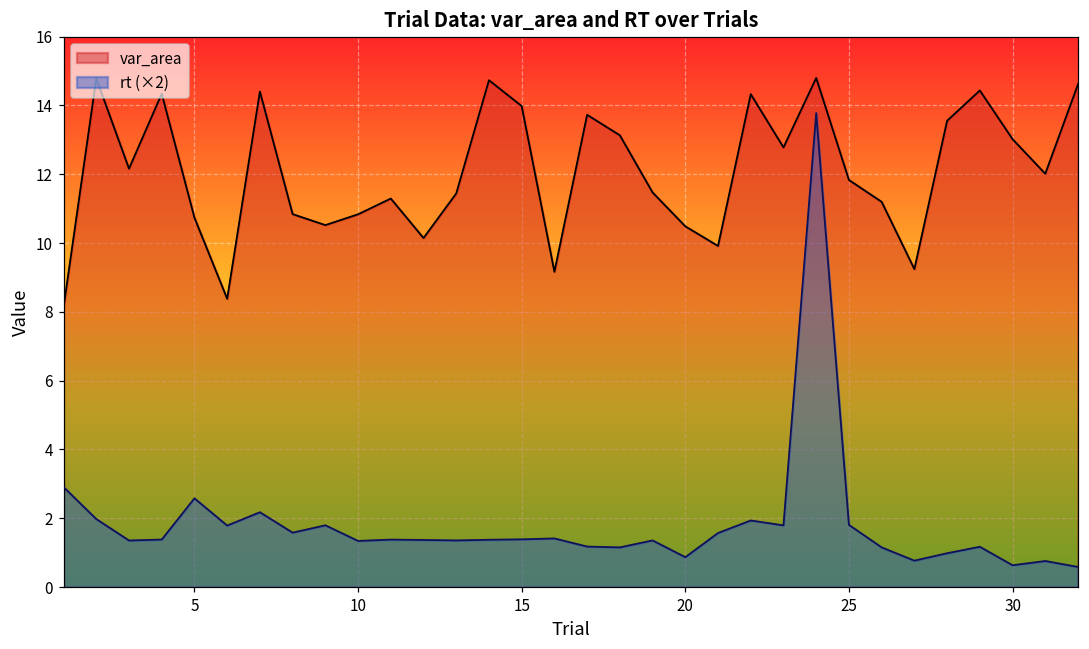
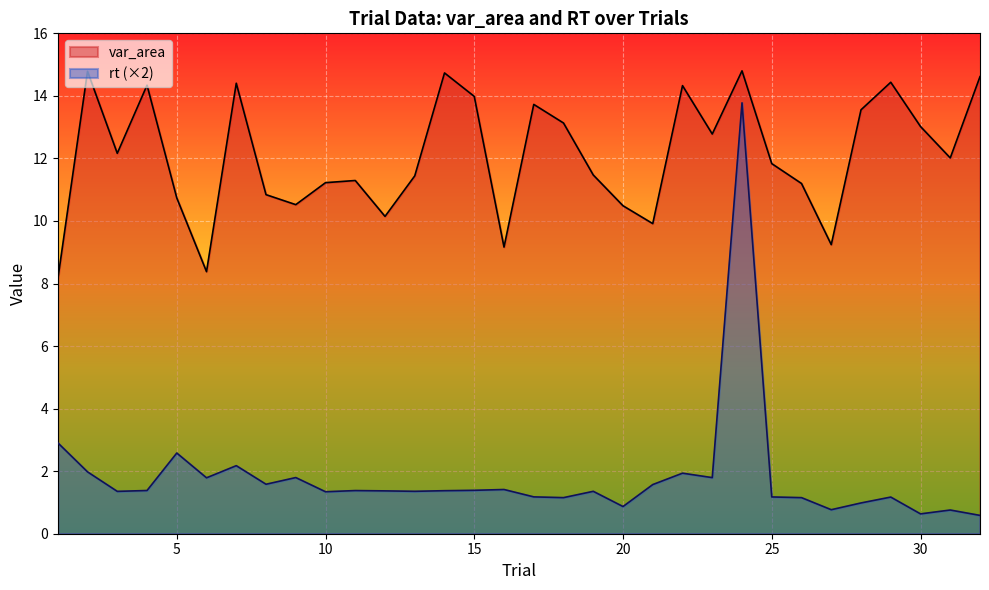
  {
    "var_area": {
      "5": 10.7,
-     "10": 10.8,
+     "10": 11.2,
      "15": 14.0,
      "20": 10.5,
      "25": 11.8,
      "30": 13.0
    },
    "rt (×2)": {
      "5": 2.6,
      "10": 1.3,
      "15": 1.4,
      "20": 0.9,
-     "25": 1.8,
+     "25": 1.2,
      "30": 0.6
    }
  }
